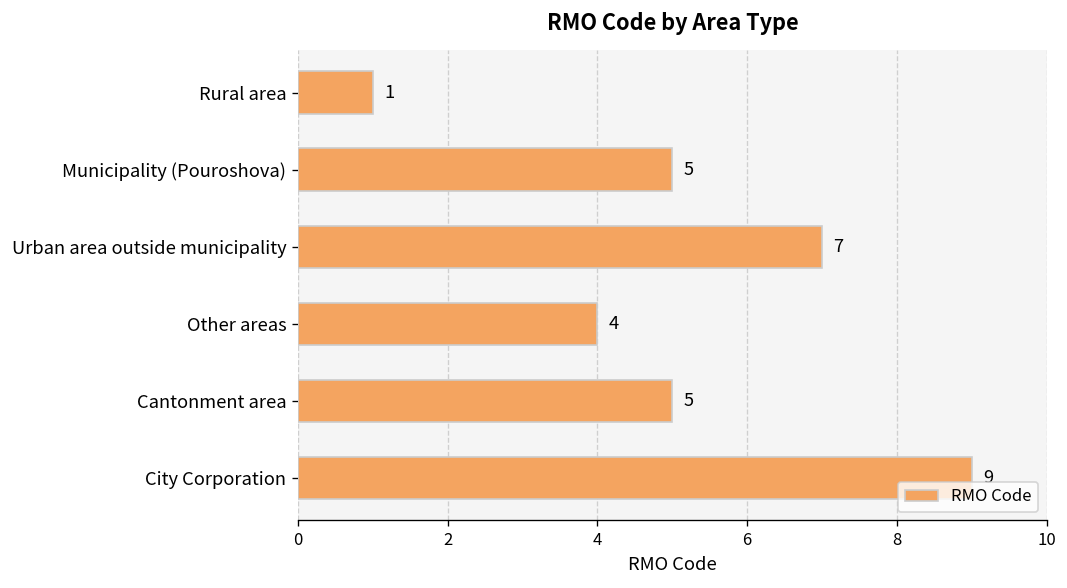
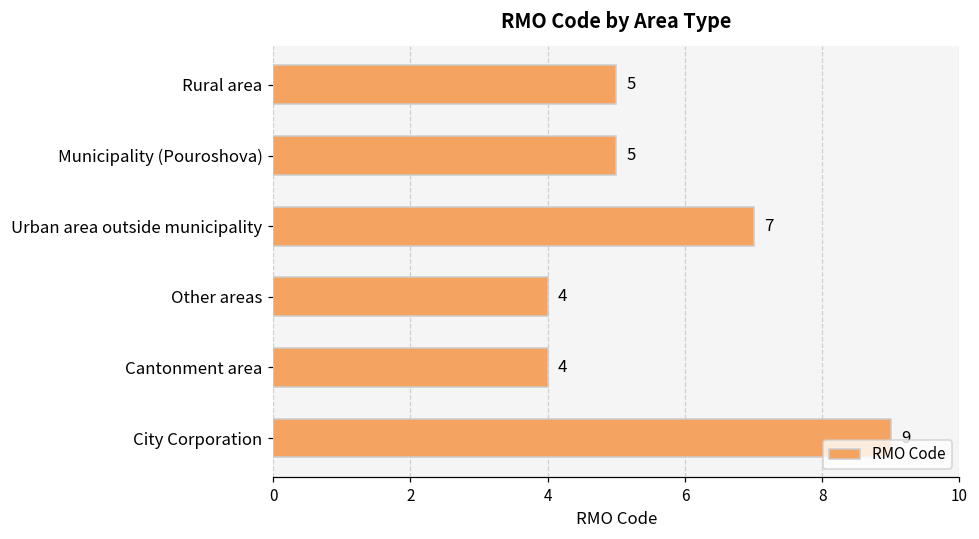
  {
-   "Rural area": 1,
+   "Rural area": 5,
    "Municipality (Pouroshova)": 5,
    "Urban area outside municipality": 7,
    "Other areas": 4,
-   "Cantonment area": 5
+   "Cantonment area": 4
  }
